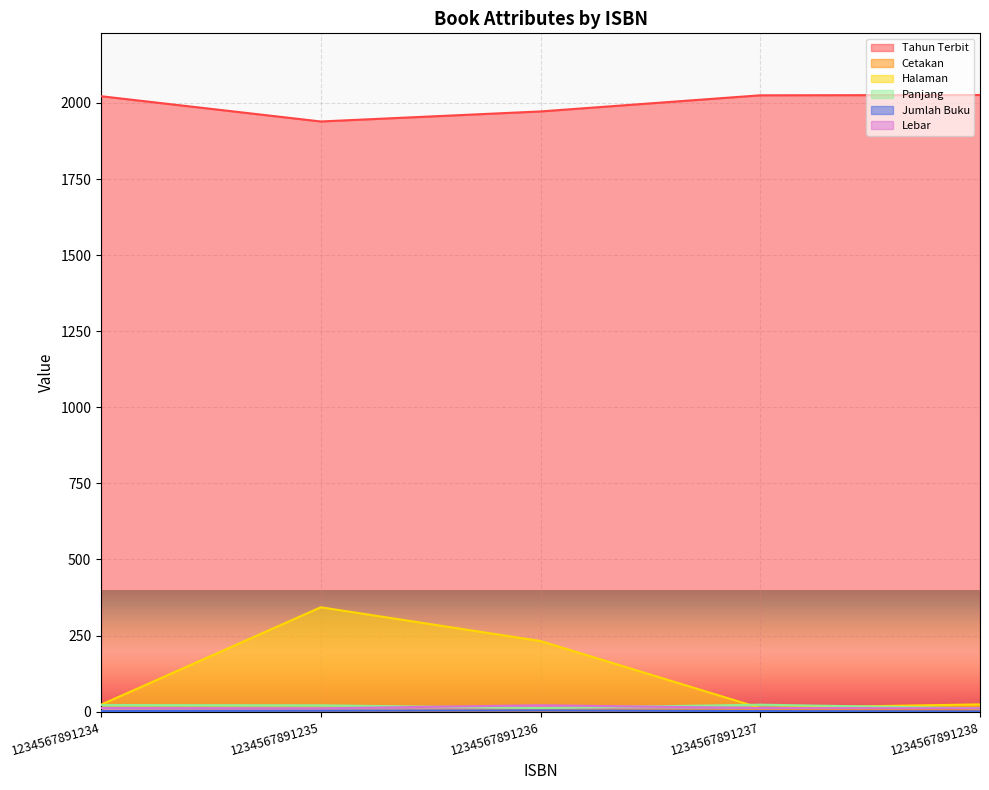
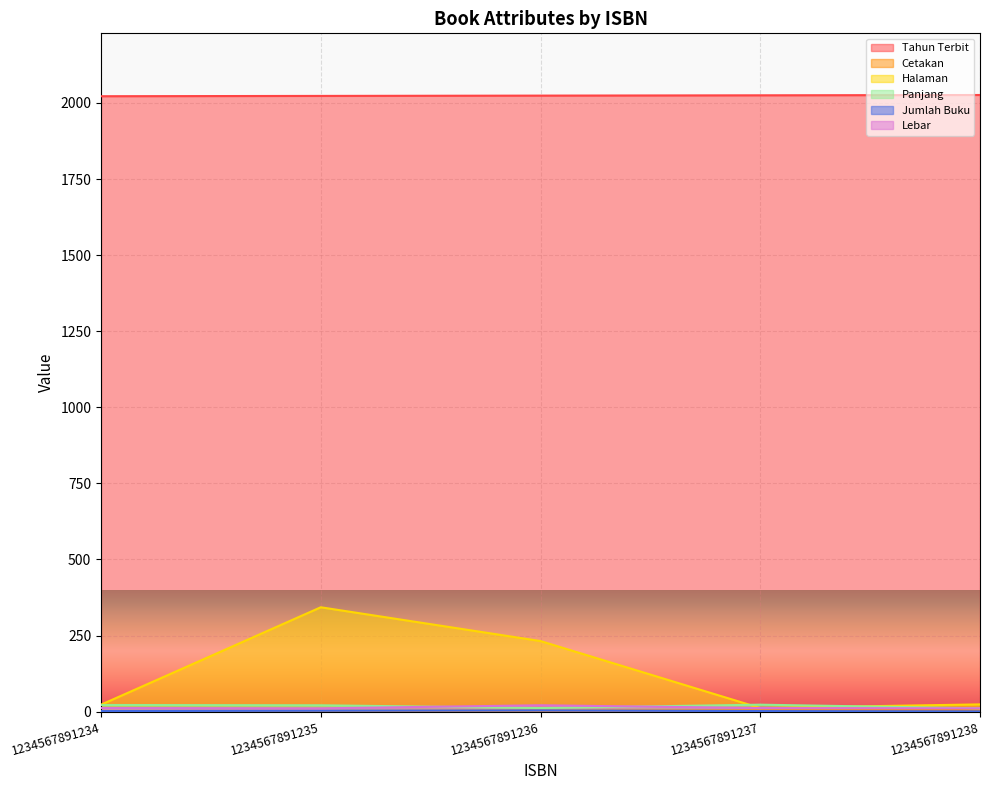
  {
    "Tahun Terbit": {
      "1234567891234": 2020,
-     "1234567891235": 1940,
-     "1234567891236": 1970,
+     "1234567891235": 2020,
+     "1234567891236": 2020,
      "1234567891237": 2030,
      "1234567891238": 2030
    },
    "Panjang": {
      "1234567891235": 20,
      "1234567891237": 20
    },
    "Lebar": {
      "1234567891234": 10,
      "1234567891236": 20
    }
  }
